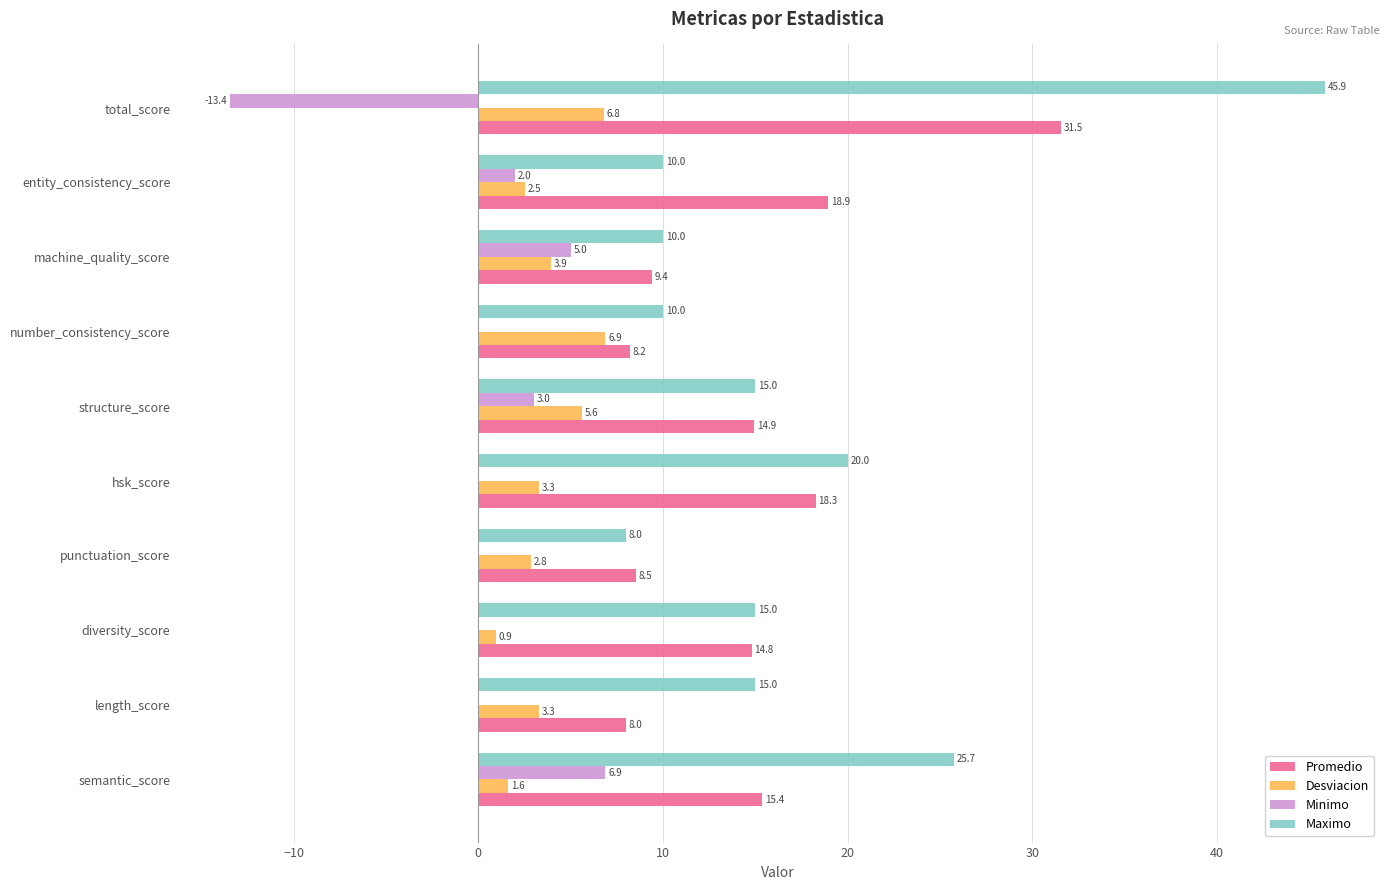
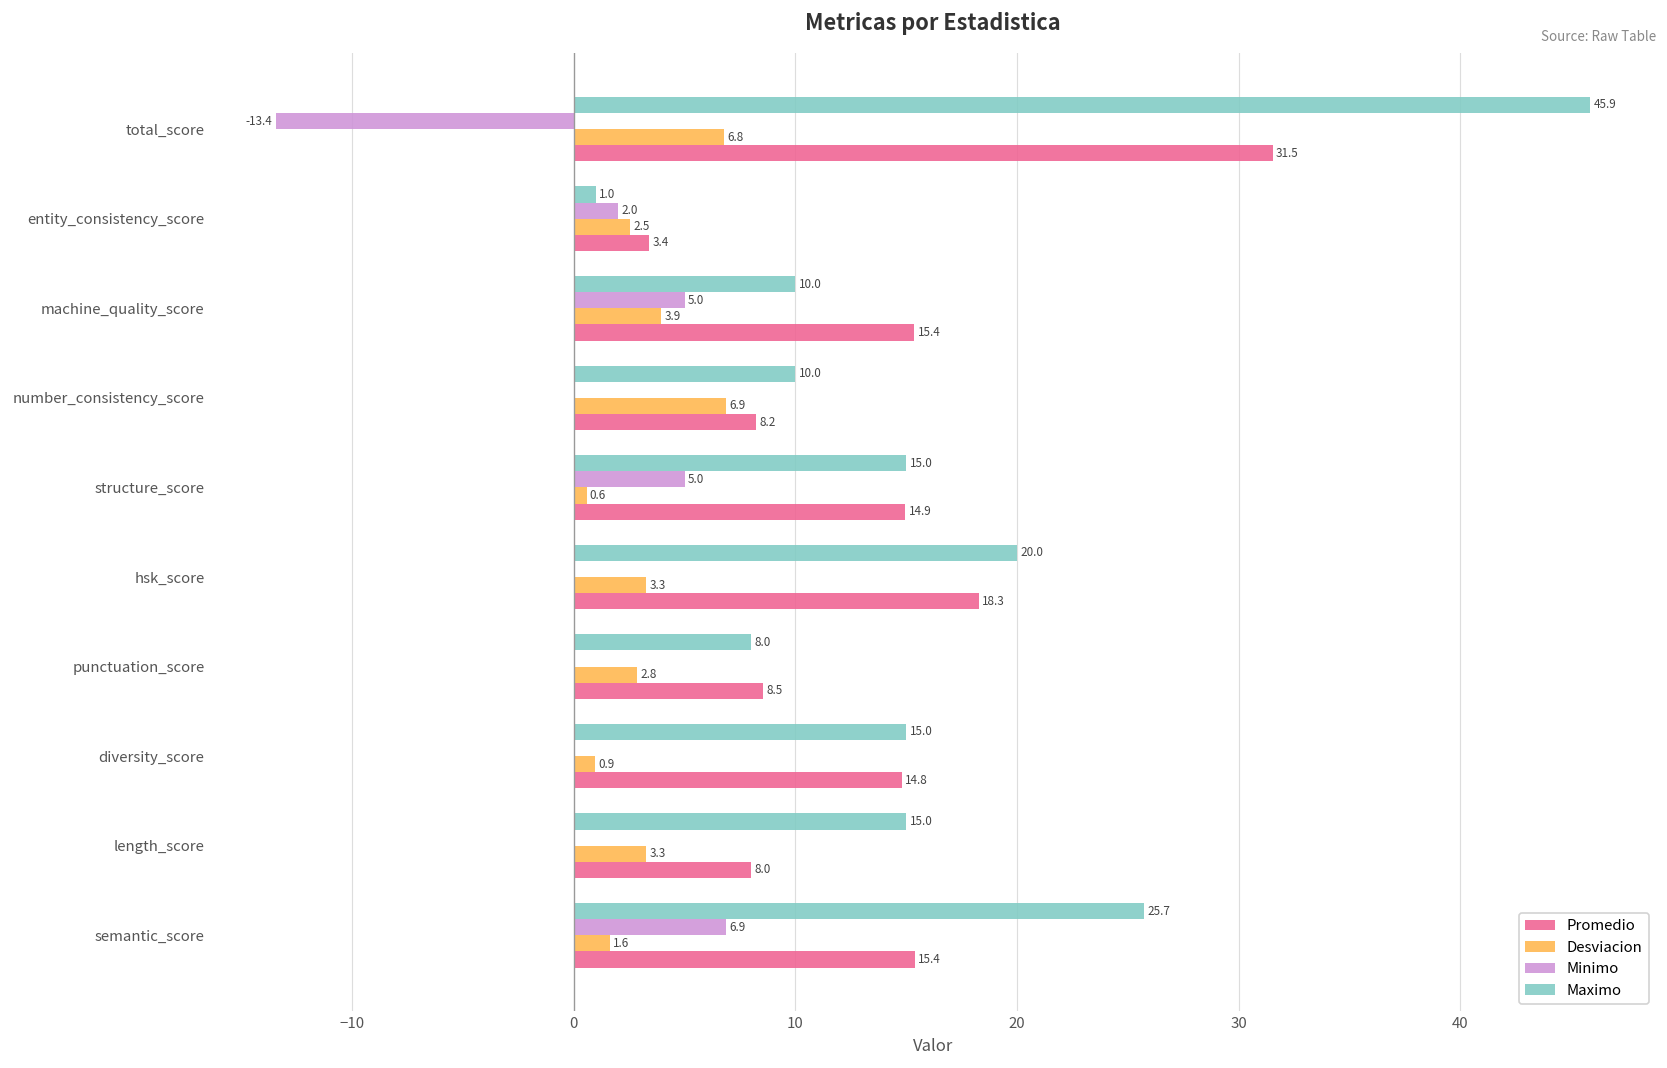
  {
    "Promedio": {
      "total_score": 31.5,
-     "entity_consistency_score": 18.9,
-     "machine_quality_score": 9.4,
+     "entity_consistency_score": 3.4,
+     "machine_quality_score": 15.4,
      "number_consistency_score": 8.2,
      "structure_score": 14.9,
      "hsk_score": 18.3,
      "punctuation_score": 8.5,
      "diversity_score": 14.8,
      "length_score": 8.0,
      "semantic_score": 15.4
    },
    "Desviacion": {
      "total_score": 6.8,
      "entity_consistency_score": 2.5,
      "machine_quality_score": 3.9,
      "number_consistency_score": 6.9,
-     "structure_score": 5.6,
+     "structure_score": 0.6,
      "hsk_score": 3.3,
      "punctuation_score": 2.8,
      "diversity_score": 0.9,
      "length_score": 3.3,
      "semantic_score": 1.6
    },
    "Minimo": {
      "total_score": -13.4,
      "entity_consistency_score": 2.0,
      "machine_quality_score": 5.0,
-     "structure_score": 3.0,
+     "structure_score": 5.0,
      "semantic_score": 6.9
    },
    "Maximo": {
      "total_score": 45.9,
-     "entity_consistency_score": 10.0,
+     "entity_consistency_score": 1.0,
      "machine_quality_score": 10.0,
      "number_consistency_score": 10.0,
      "structure_score": 15.0,
      "hsk_score": 20.0,
      "punctuation_score": 8.0,
      "diversity_score": 15.0,
      "length_score": 15.0,
      "semantic_score": 25.7
    }
  }
